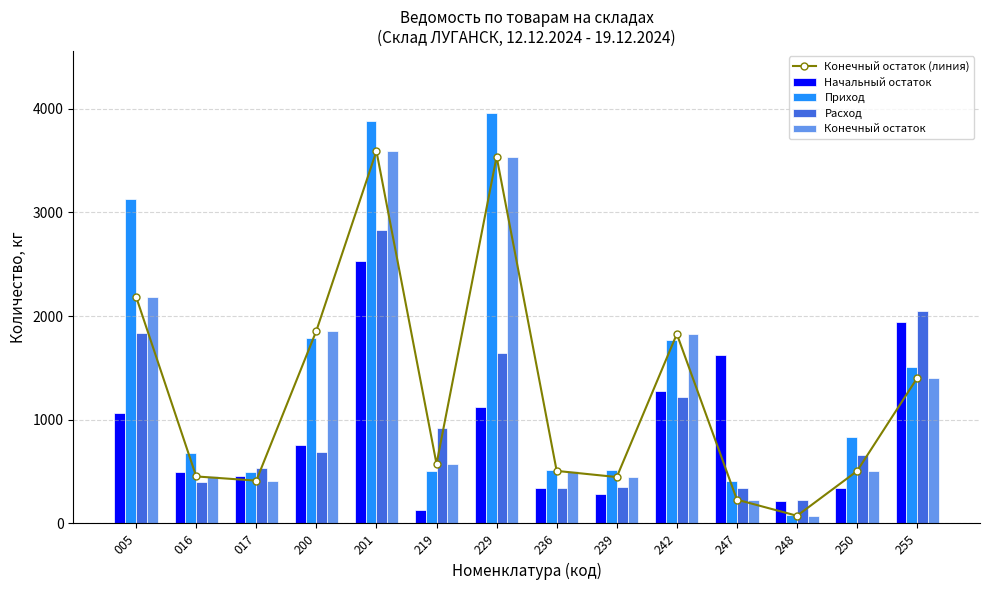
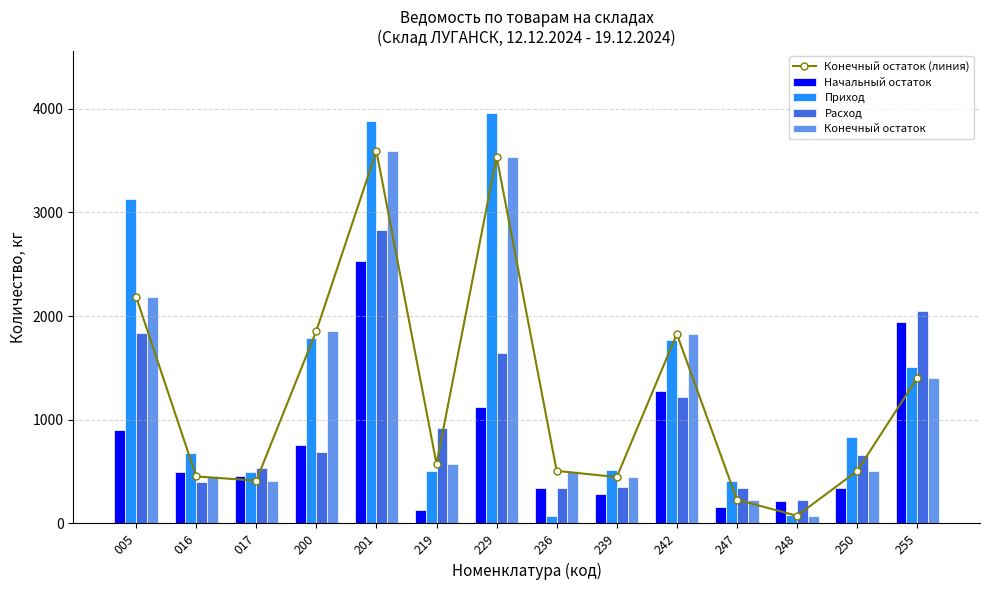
  {
    "Начальный остаток": {
-     "005": 1070,
+     "005": 900,
      "016": 500,
      "017": 460,
      "200": 760,
      "201": 2540,
      "219": 130,
      "229": 1120,
      "236": 340,
      "239": 280,
      "242": 1280,
-     "247": 1630,
+     "247": 160,
      "248": 220,
      "250": 340,
      "255": 1940
    },
    "Конечный остаток (линия)": {
      "005": 2190,
      "016": 450,
      "017": 410,
      "200": 1860,
      "201": 3590,
      "219": 570,
      "229": 3540,
      "236": 510,
      "239": 450,
      "242": 1830,
      "247": 230,
      "248": 70,
      "250": 510,
      "255": 1400
    },
    "Приход": {
      "005": 3130,
      "016": 680,
      "017": 490,
      "200": 1790,
      "201": 3890,
      "219": 510,
      "229": 3960,
-     "236": 510,
+     "236": 70,
      "239": 520,
      "242": 1770,
      "247": 410,
      "248": 80,
      "250": 830,
      "255": 1510
    }
  }
